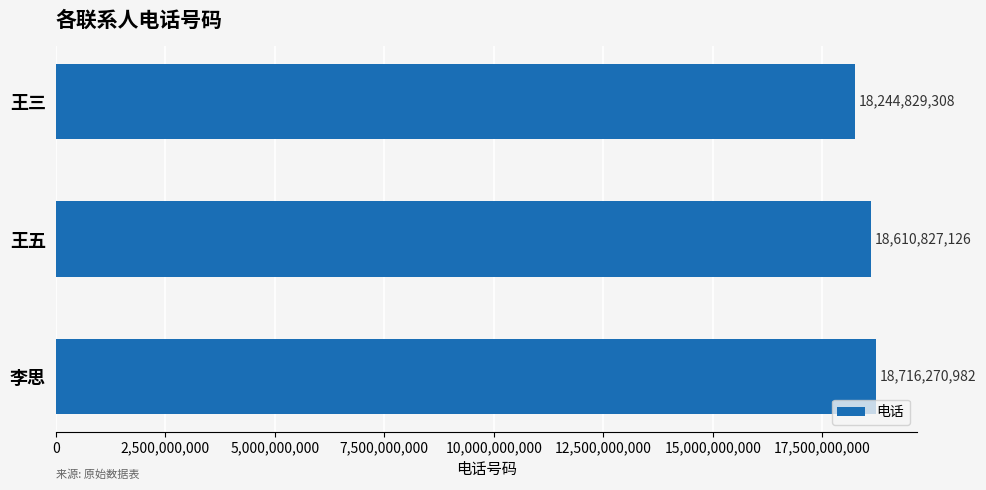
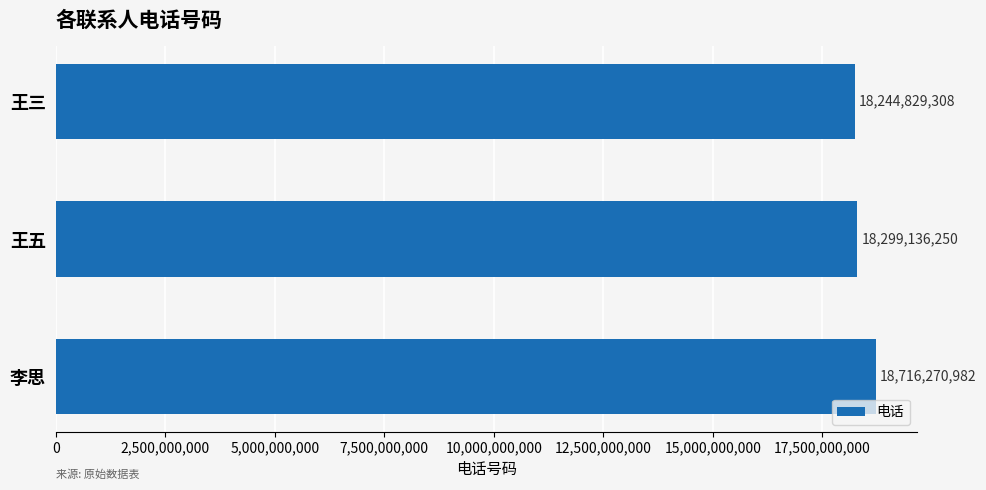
  {
    "王三": "18,244,829,308",
-   "王五": "18,610,827,126",
+   "王五": "18,299,136,250",
    "李思": "18,716,270,982"
  }
